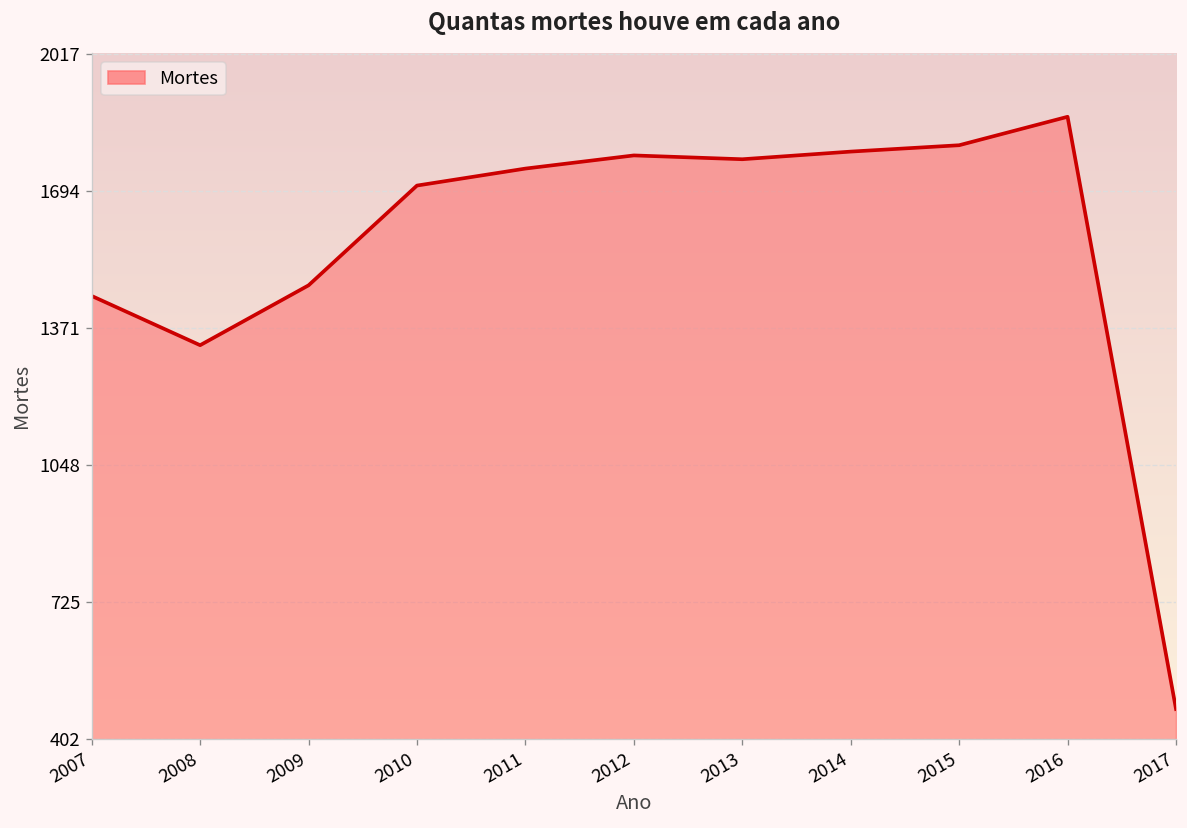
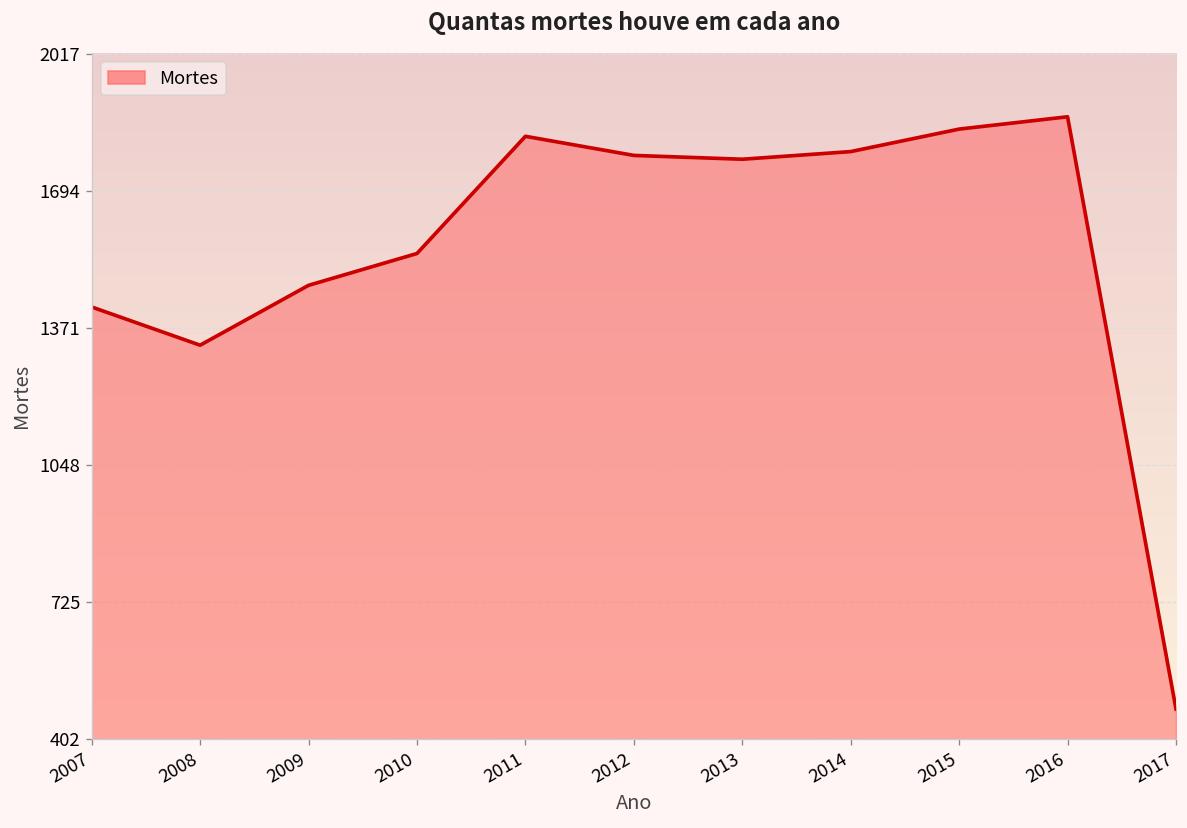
  {
-   "2007": 1450,
+   "2007": 1420,
    "2008": 1330,
    "2009": 1470,
-   "2010": 1710,
-   "2011": 1750,
+   "2010": 1550,
+   "2011": 1820,
    "2012": 1780,
    "2013": 1770,
    "2014": 1790,
-   "2015": 1800,
+   "2015": 1840,
    "2016": 1870,
    "2017": 470
  }
